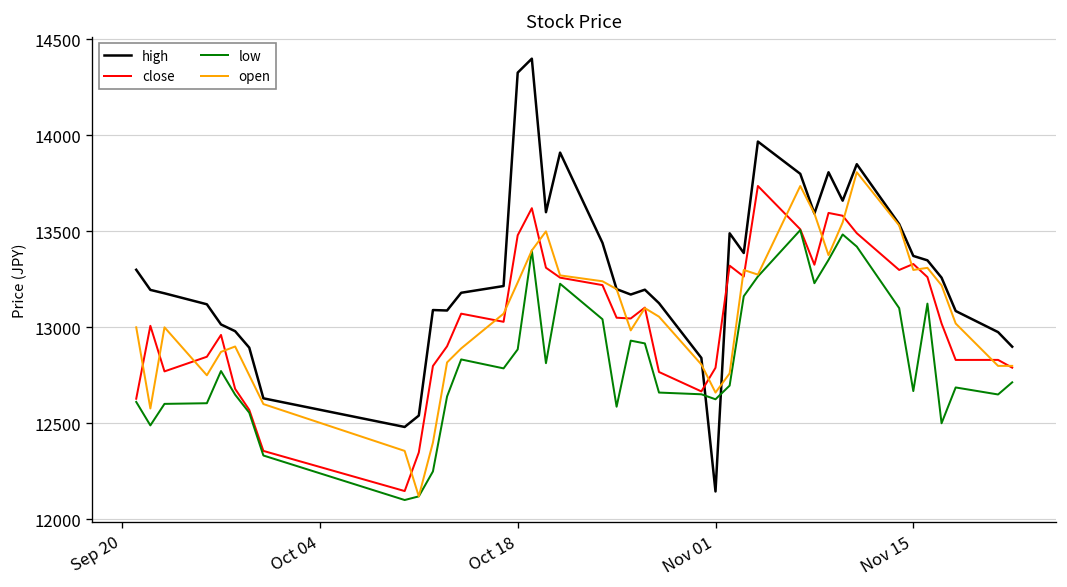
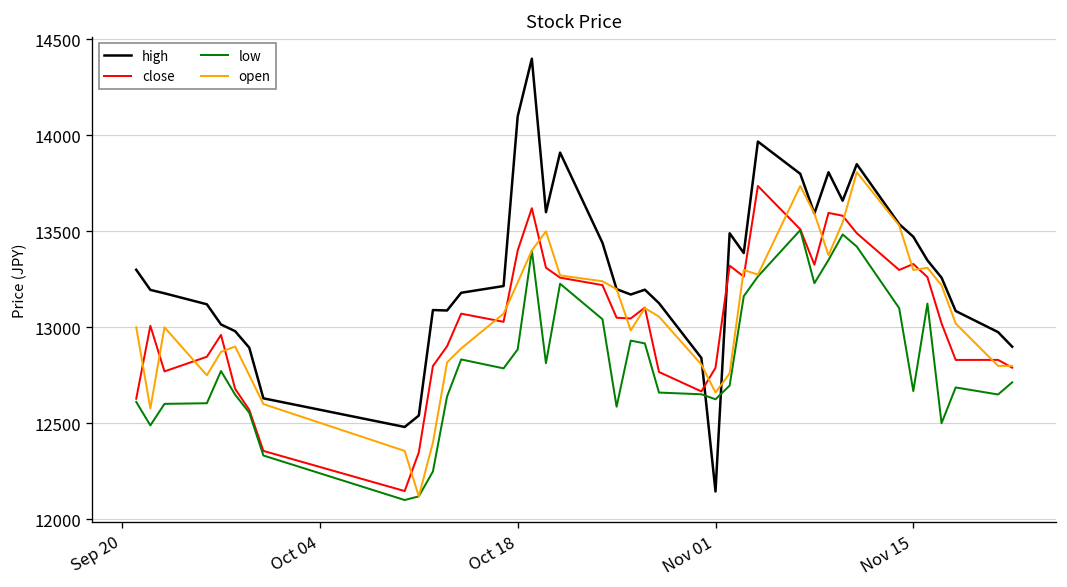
  {
    "high": {
-     "Oct 18": 14330,
+     "Oct 18": 14100,
      "Nov 01": 12140,
-     "Nov 15": 13370
+     "Nov 15": 13470
    },
    "close": {
-     "Oct 18": 13480,
+     "Oct 18": 13400,
      "Nov 01": 12790,
      "Nov 15": 13330
    },
    "low": {
      "Oct 18": 12890,
      "Nov 01": 12630,
      "Nov 15": 12670
    },
    "open": {
      "Oct 18": 13230,
      "Nov 01": 12660,
      "Nov 15": 13300
    }
  }
